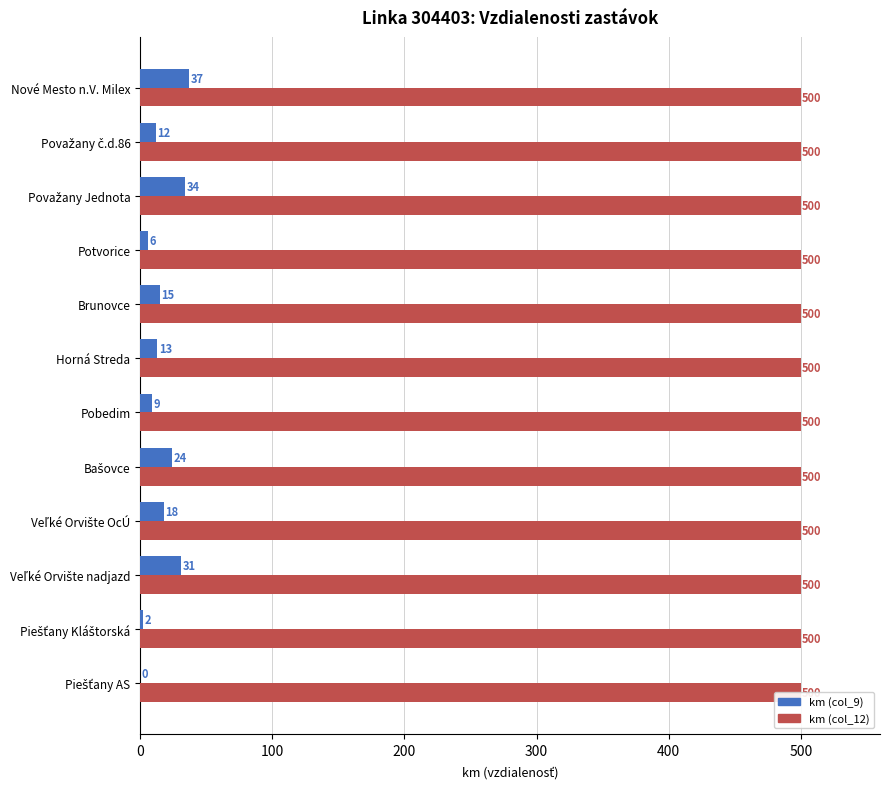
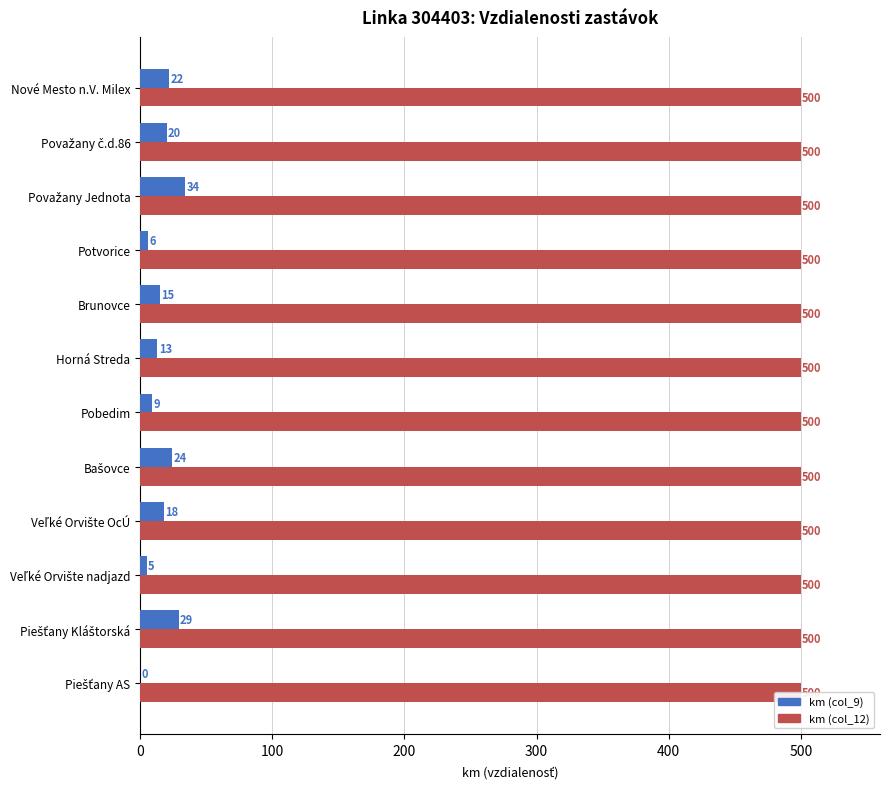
  {
    "km (col_9)": {
-     "Nové Mesto n.V. Milex": 37,
-     "Považany č.d.86": 12,
+     "Nové Mesto n.V. Milex": 22,
+     "Považany č.d.86": 20,
      "Považany Jednota": 34,
      "Potvorice": 6,
      "Brunovce": 15,
      "Horná Streda": 13,
      "Pobedim": 9,
      "Bašovce": 24,
      "Veľké Orvište OcÚ": 18,
-     "Veľké Orvište nadjazd": 31,
-     "Piešťany Kláštorská": 2,
+     "Veľké Orvište nadjazd": 5,
+     "Piešťany Kláštorská": 29,
      "Piešťany AS": 0
    },
    "km (col_12)": {
      "Nové Mesto n.V. Milex": 500,
      "Považany č.d.86": 500,
      "Považany Jednota": 500,
      "Potvorice": 500,
      "Brunovce": 500,
      "Horná Streda": 500,
      "Pobedim": 500,
      "Bašovce": 500,
      "Veľké Orvište OcÚ": 500,
      "Veľké Orvište nadjazd": 500,
      "Piešťany Kláštorská": 500
    }
  }
